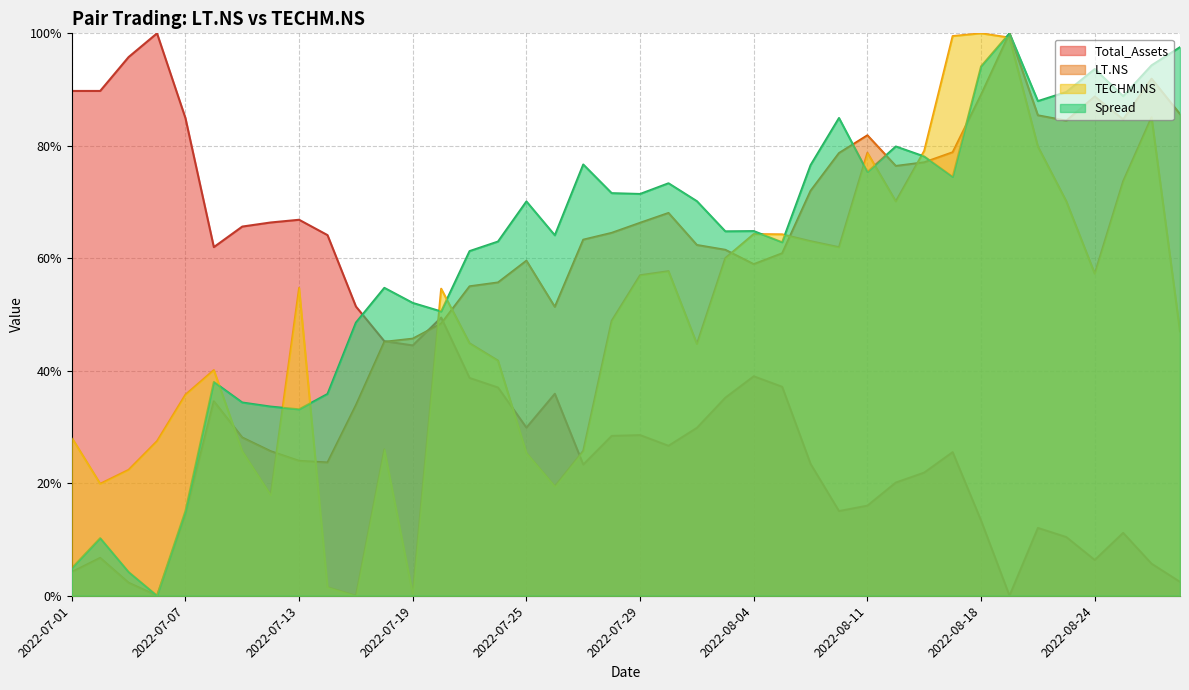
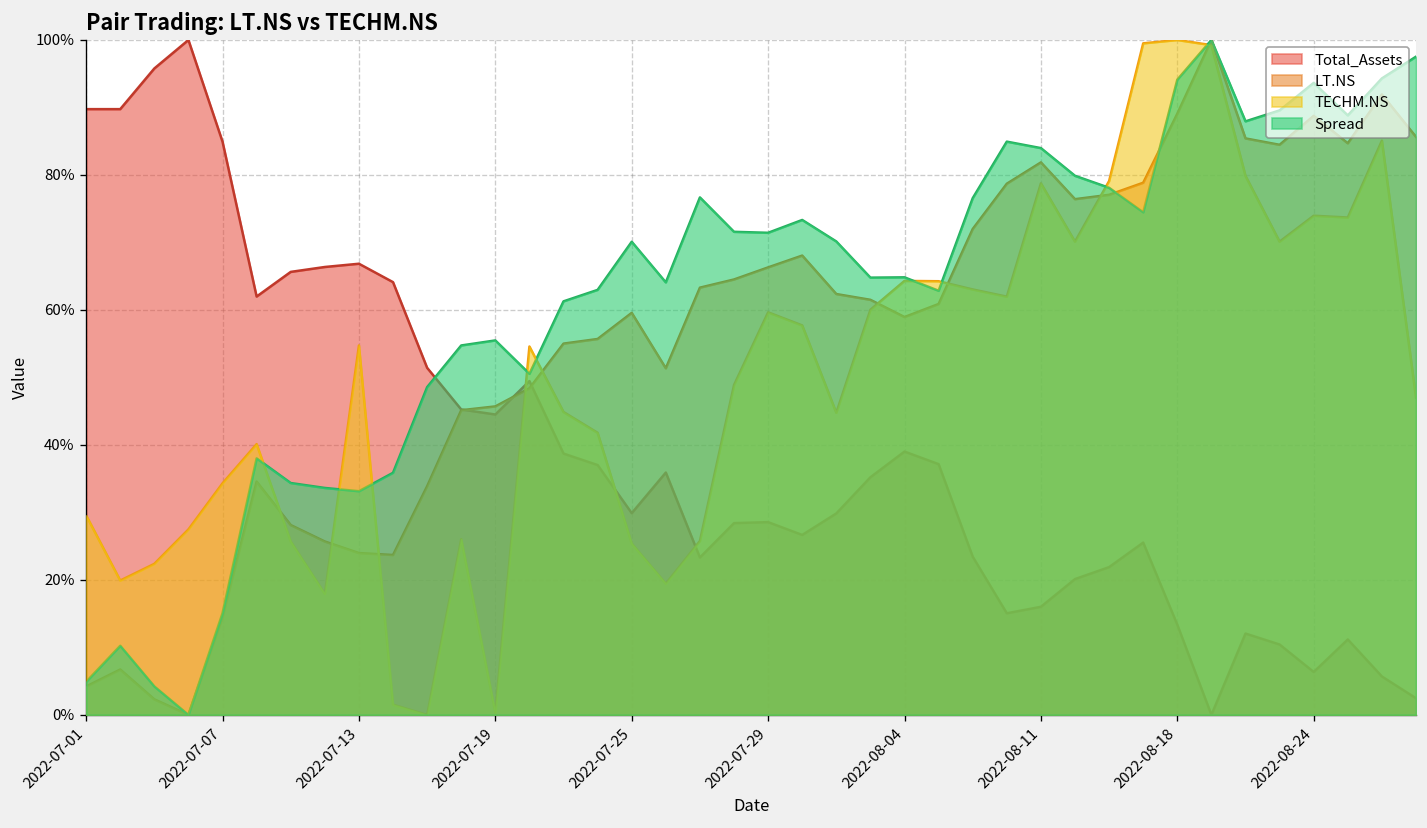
  {
    "TECHM.NS": {
-     "2022-07-01": "28%",
-     "2022-07-07": "36%",
+     "2022-07-01": "30%",
+     "2022-07-07": "34%",
      "2022-07-13": "55%",
      "2022-07-19": "0%",
      "2022-07-25": "25%",
-     "2022-07-29": "57%",
+     "2022-07-29": "60%",
      "2022-08-04": "64%",
      "2022-08-11": "79%",
      "2022-08-18": "100%",
-     "2022-08-24": "57%"
+     "2022-08-24": "74%"
    },
    "Spread": {
      "2022-07-01": "5%",
      "2022-07-07": "15%",
      "2022-07-13": "33%",
-     "2022-07-19": "52%",
+     "2022-07-19": "55%",
      "2022-07-25": "70%",
      "2022-07-29": "71%",
      "2022-08-04": "65%",
-     "2022-08-11": "75%",
+     "2022-08-11": "84%",
      "2022-08-18": "94%"
    }
  }
